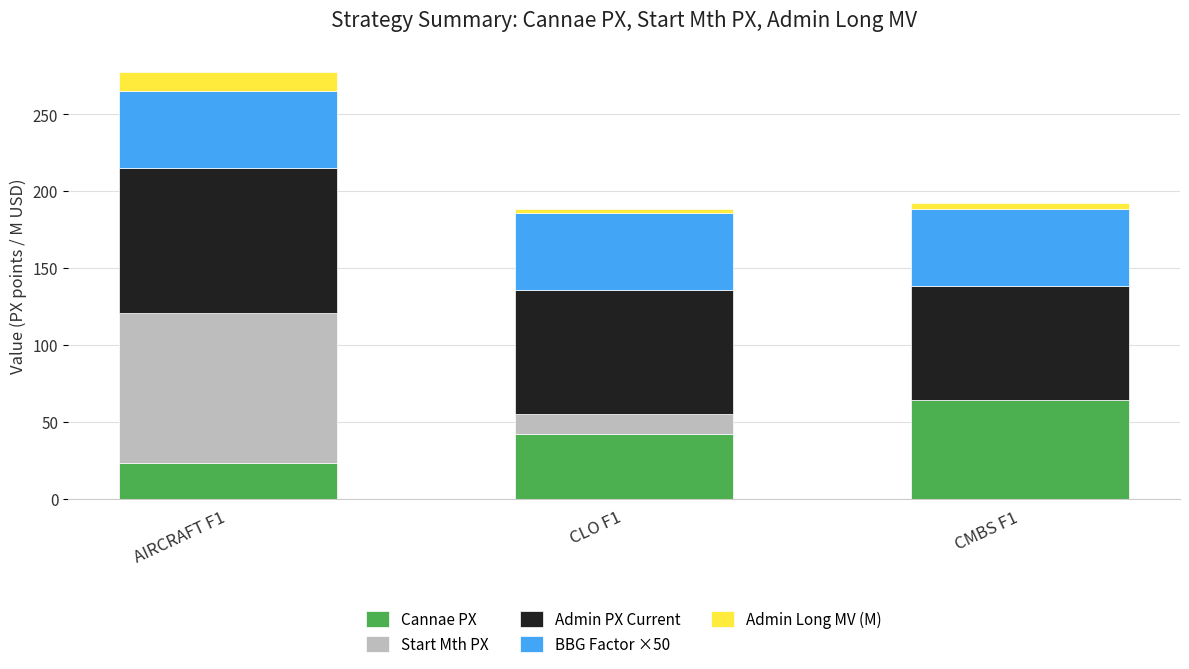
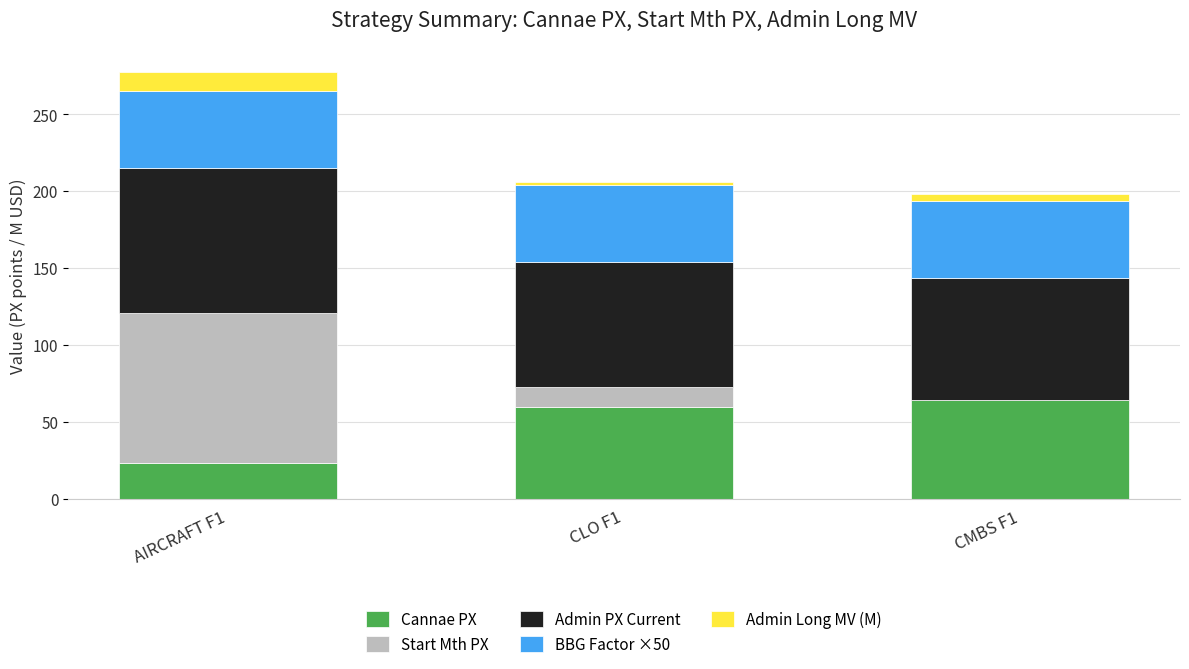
  {
    "Cannae PX": {
      "AIRCRAFT F1": 24,
-     "CLO F1": 42,
+     "CLO F1": 60,
      "CMBS F1": 64
    },
    "Start Mth PX": {
      "AIRCRAFT F1": 97,
      "CLO F1": 13,
      "CMBS F1": 0
    },
    "Admin PX Current": {
      "AIRCRAFT F1": 94,
      "CLO F1": 81,
-     "CMBS F1": 74
+     "CMBS F1": 79
    },
    "BBG Factor ×50": {
      "AIRCRAFT F1": 50,
      "CLO F1": 50,
      "CMBS F1": 50
    },
    "Admin Long MV (M)": {
      "AIRCRAFT F1": 12,
      "CLO F1": 2,
      "CMBS F1": 4
    }
  }
